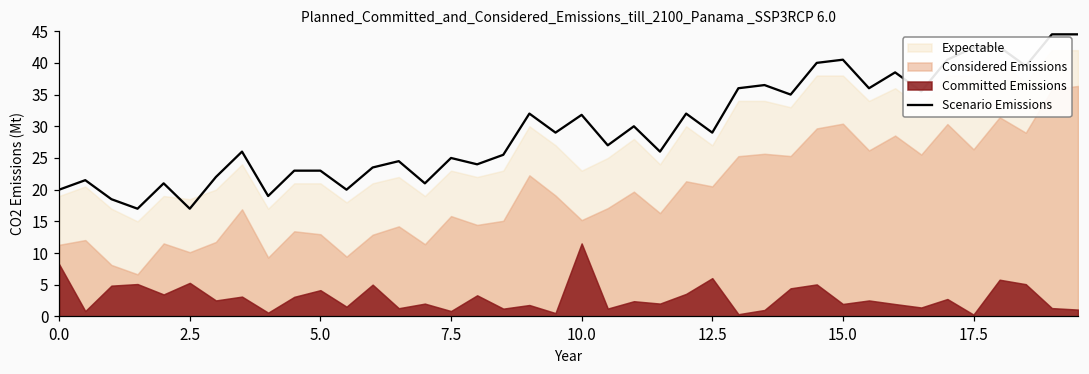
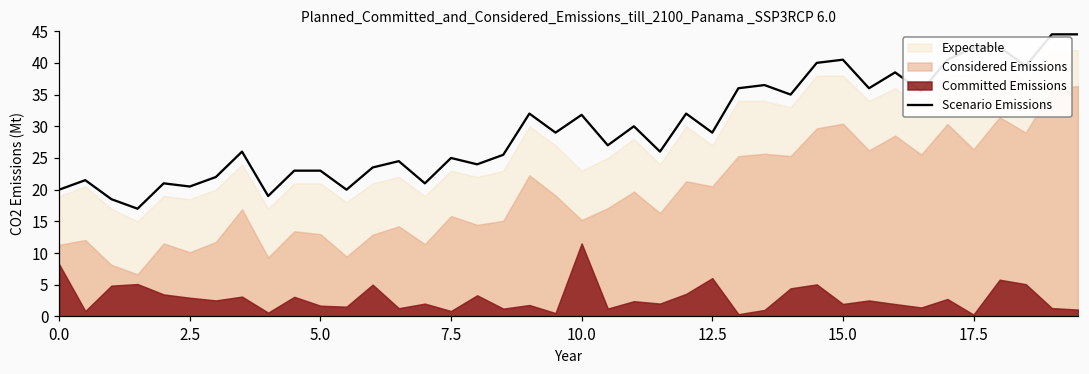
  {
    "Scenario Emissions": {
      "0.0": 20,
-     "2.5": 17,
+     "2.5": 21,
      "5.0": 23,
      "7.5": 25,
      "10.0": 32,
      "12.5": 29,
      "15.0": 41
    },
    "Expectable": {
      "0.0": 19,
      "2.5": 19,
      "5.0": 21,
      "7.5": 23,
      "10.0": 23,
      "12.5": 27,
      "15.0": 38
    },
    "Considered Emissions": {
      "0.0": 11,
      "2.5": 10,
      "5.0": 13,
      "7.5": 16,
      "10.0": 15,
      "12.5": 21,
      "15.0": 30,
      "17.5": 26
    },
    "Committed Emissions": {
      "0.0": 8,
-     "2.5": 5,
-     "5.0": 4,
+     "2.5": 3,
+     "5.0": 2,
      "7.5": 1,
      "10.0": 12,
      "12.5": 6,
      "15.0": 2
    }
  }
